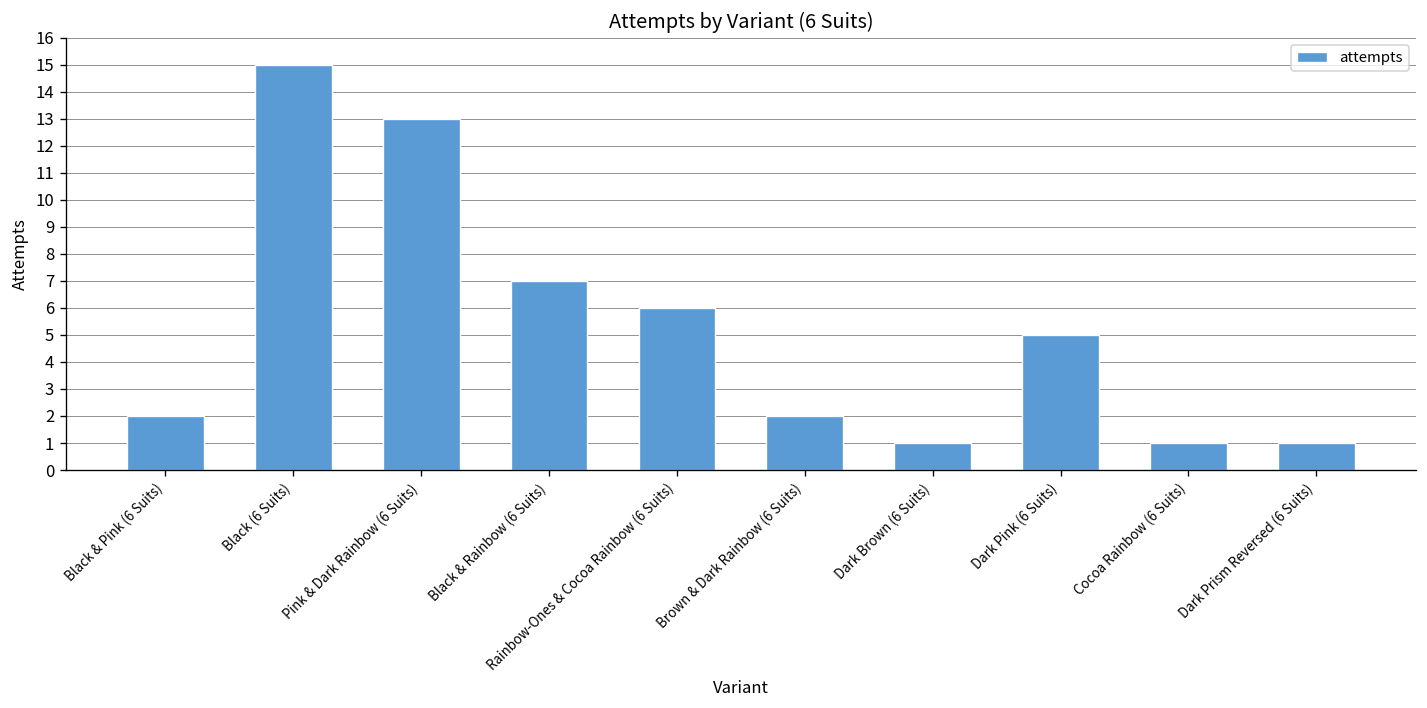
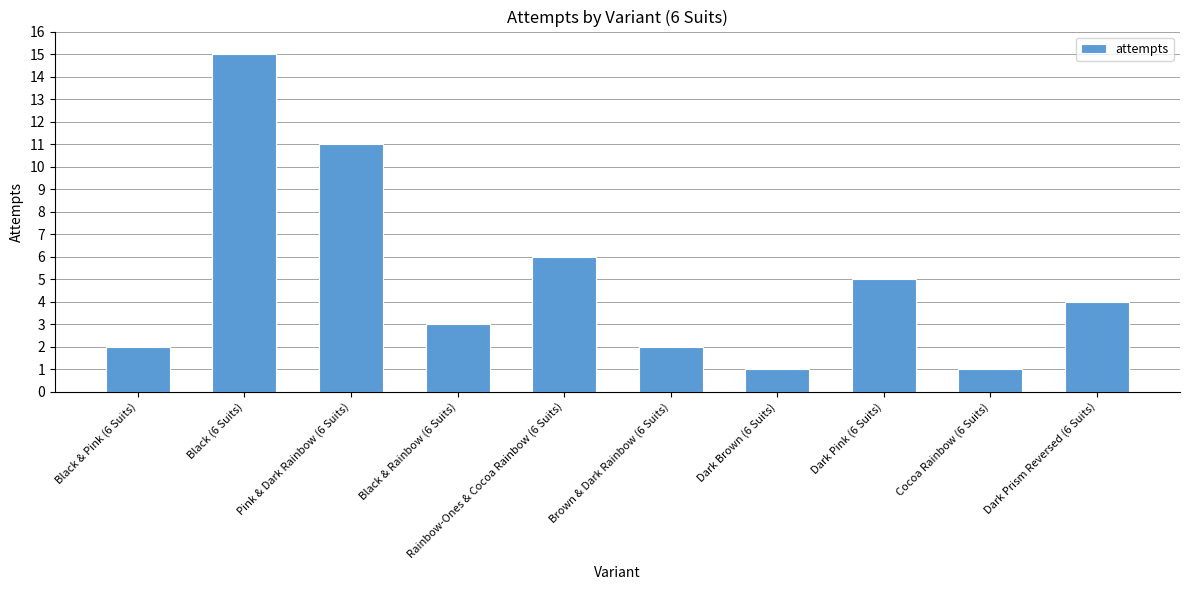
  {
    "Black & Pink (6 Suits)": 2,
    "Black (6 Suits)": 15,
-   "Pink & Dark Rainbow (6 Suits)": 13,
-   "Black & Rainbow (6 Suits)": 7,
+   "Pink & Dark Rainbow (6 Suits)": 11,
+   "Black & Rainbow (6 Suits)": 3,
    "Rainbow-Ones & Cocoa Rainbow (6 Suits)": 6,
    "Brown & Dark Rainbow (6 Suits)": 2,
    "Dark Brown (6 Suits)": 1,
    "Dark Pink (6 Suits)": 5,
    "Cocoa Rainbow (6 Suits)": 1,
-   "Dark Prism Reversed (6 Suits)": 1
+   "Dark Prism Reversed (6 Suits)": 4
  }
